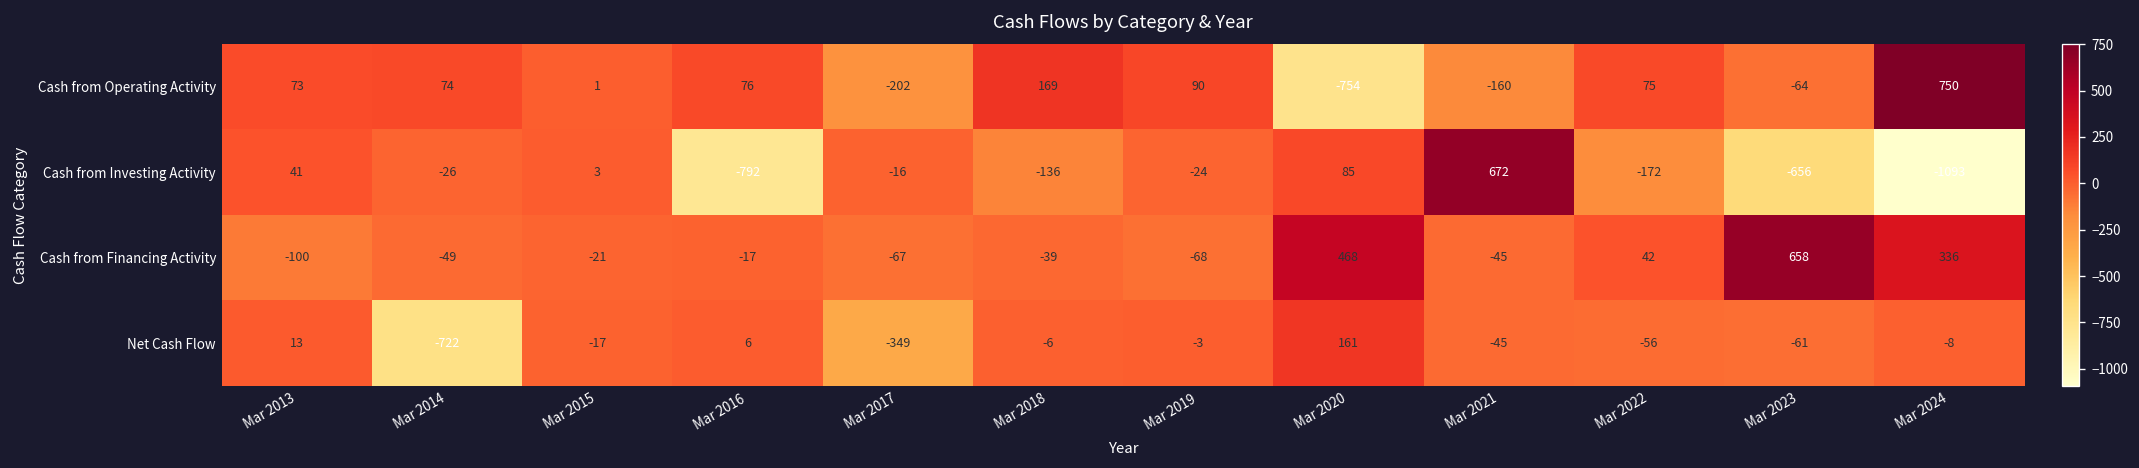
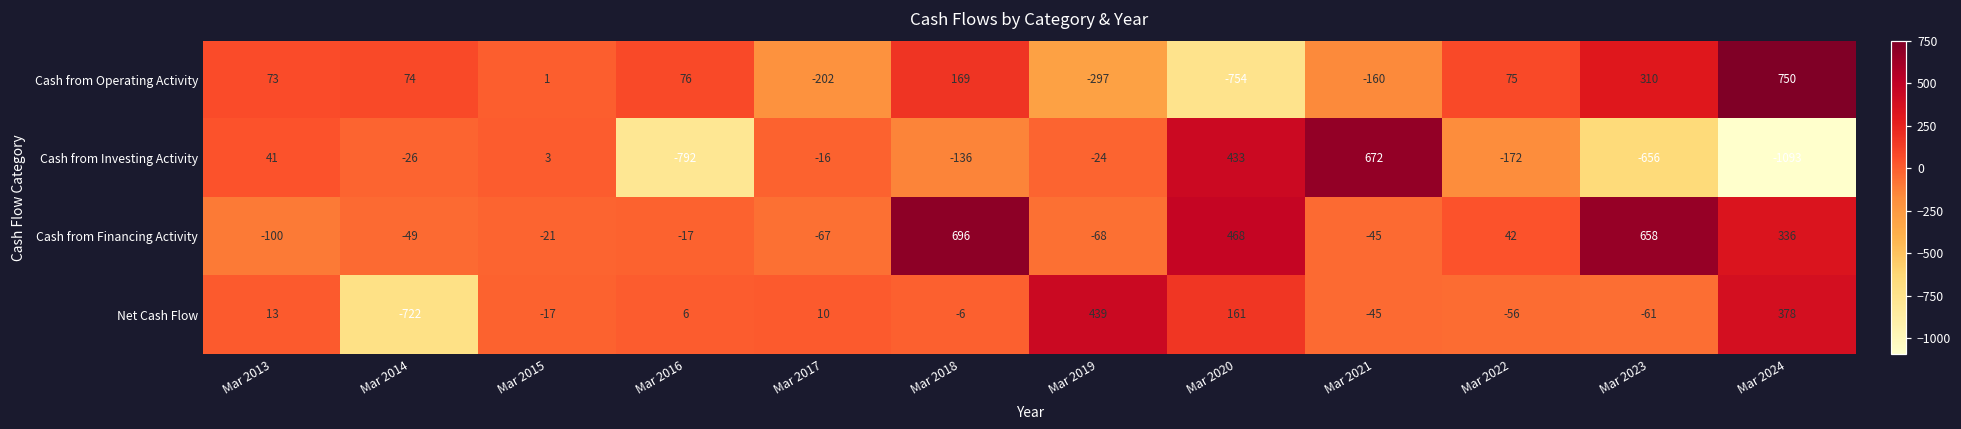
  {
    "Cash from Operating Activity": {
      "Mar 2013": 73,
      "Mar 2014": 74,
      "Mar 2015": 1,
      "Mar 2016": 76,
      "Mar 2017": -202,
      "Mar 2018": 169,
-     "Mar 2019": 90,
+     "Mar 2019": -297,
      "Mar 2020": -754,
      "Mar 2021": -160,
      "Mar 2022": 75,
-     "Mar 2023": -64,
+     "Mar 2023": 310,
      "Mar 2024": 750
    },
    "Cash from Investing Activity": {
      "Mar 2013": 41,
      "Mar 2014": -26,
      "Mar 2015": 3,
      "Mar 2016": -792,
      "Mar 2017": -16,
      "Mar 2018": -136,
      "Mar 2019": -24,
-     "Mar 2020": 85,
+     "Mar 2020": 433,
      "Mar 2021": 672,
      "Mar 2022": -172,
      "Mar 2023": -656,
      "Mar 2024": -1093
    },
    "Cash from Financing Activity": {
      "Mar 2013": -100,
      "Mar 2014": -49,
      "Mar 2015": -21,
      "Mar 2016": -17,
      "Mar 2017": -67,
-     "Mar 2018": -39,
+     "Mar 2018": 696,
      "Mar 2019": -68,
      "Mar 2020": 468,
      "Mar 2021": -45,
      "Mar 2022": 42,
      "Mar 2023": 658,
      "Mar 2024": 336
    },
    "Net Cash Flow": {
      "Mar 2013": 13,
      "Mar 2014": -722,
      "Mar 2015": -17,
      "Mar 2016": 6,
-     "Mar 2017": -349,
+     "Mar 2017": 10,
      "Mar 2018": -6,
-     "Mar 2019": -3,
+     "Mar 2019": 439,
      "Mar 2020": 161,
      "Mar 2021": -45,
      "Mar 2022": -56,
      "Mar 2023": -61,
-     "Mar 2024": -8
+     "Mar 2024": 378
    }
  }
